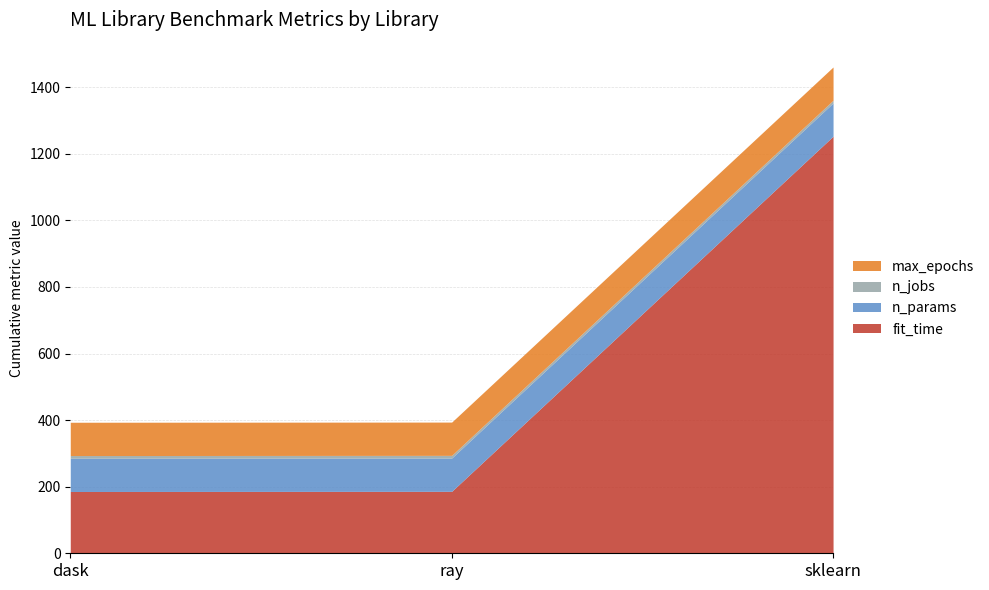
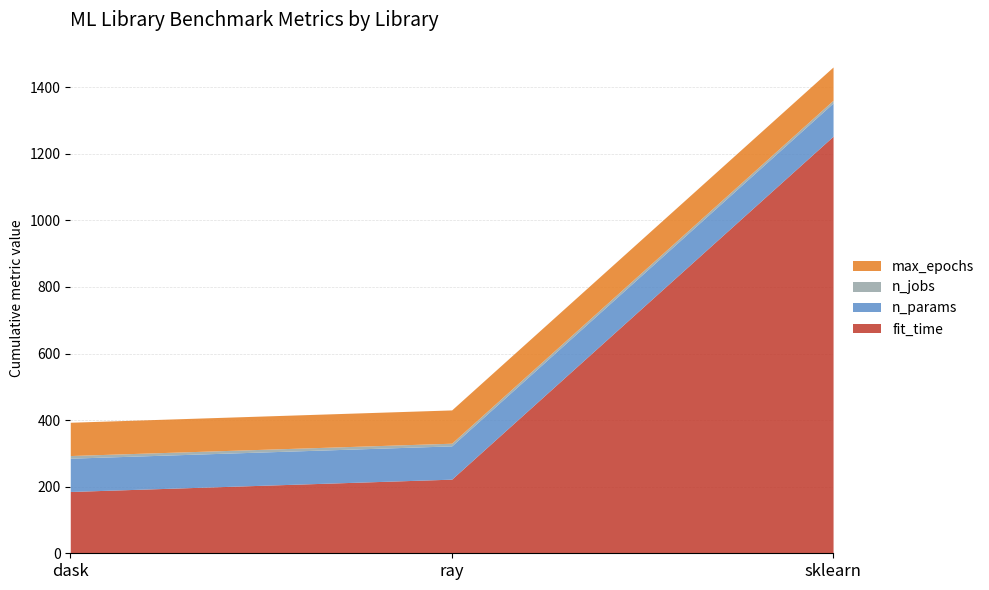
  {
    "fit_time": {
      "dask": 190,
-     "ray": 190,
+     "ray": 220,
      "sklearn": 1250
    },
    "n_params": {
      "dask": 100,
      "ray": 100,
      "sklearn": 100
    },
    "n_jobs": {
      "dask": 10,
      "ray": 10,
      "sklearn": 10
    },
    "max_epochs": {
      "dask": 100,
      "ray": 100,
      "sklearn": 100
    }
  }
